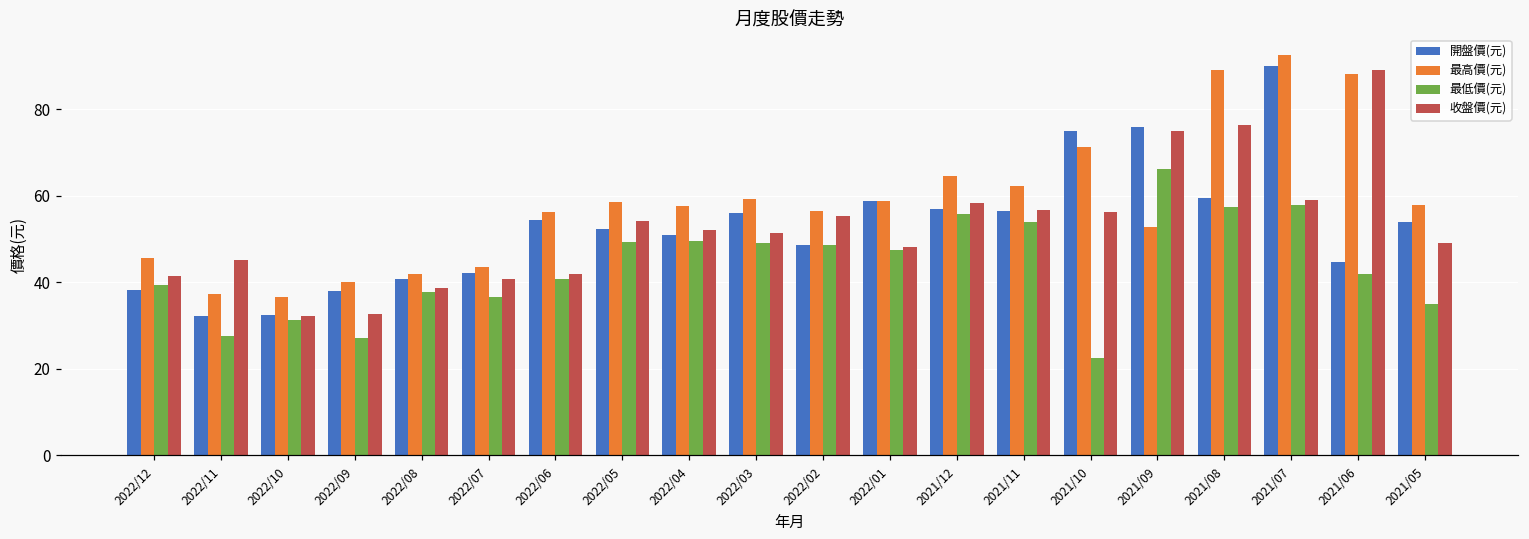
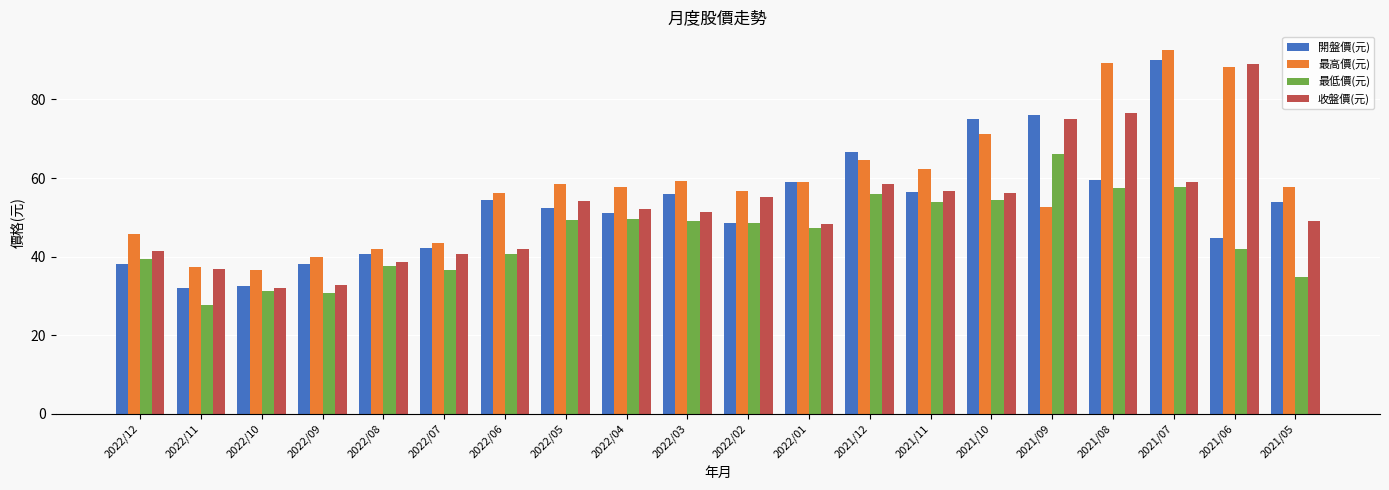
  {
    "開盤價(元)": {
      "2022/12": 38,
      "2022/11": 32,
      "2022/10": 33,
      "2022/09": 38,
      "2022/08": 41,
      "2022/07": 42,
      "2022/06": 55,
      "2022/05": 52,
      "2022/04": 51,
      "2022/03": 56,
      "2022/02": 49,
      "2022/01": 59,
-     "2021/12": 57,
+     "2021/12": 67,
      "2021/11": 57,
      "2021/10": 75,
      "2021/09": 76,
      "2021/08": 60,
      "2021/07": 90,
      "2021/06": 45,
      "2021/05": 54
    },
    "最高價(元)": {
      "2022/12": 46,
      "2022/11": 37,
      "2022/10": 37,
      "2022/09": 40,
      "2022/08": 42,
      "2022/07": 44,
      "2022/06": 56,
      "2022/05": 59,
      "2022/04": 58,
      "2022/03": 59,
      "2022/02": 57,
      "2022/01": 59,
      "2021/12": 65,
      "2021/11": 62,
      "2021/10": 71,
      "2021/09": 53,
      "2021/08": 89,
      "2021/07": 93,
      "2021/06": 88,
      "2021/05": 58
    },
    "最低價(元)": {
      "2022/12": 39,
      "2022/11": 28,
      "2022/10": 31,
-     "2022/09": 27,
+     "2022/09": 31,
      "2022/08": 38,
      "2022/07": 37,
      "2022/06": 41,
      "2022/05": 49,
      "2022/04": 50,
      "2022/03": 49,
      "2022/02": 49,
      "2022/01": 47,
      "2021/12": 56,
      "2021/11": 54,
-     "2021/10": 22,
+     "2021/10": 54,
      "2021/09": 66,
      "2021/08": 58,
      "2021/07": 58,
      "2021/06": 42,
      "2021/05": 35
    },
    "收盤價(元)": {
      "2022/12": 42,
-     "2022/11": 45,
+     "2022/11": 37,
      "2022/10": 32,
      "2022/09": 33,
      "2022/08": 39,
      "2022/07": 41,
      "2022/06": 42,
      "2022/05": 54,
      "2022/04": 52,
      "2022/03": 51,
      "2022/02": 55,
      "2022/01": 48,
      "2021/12": 58,
      "2021/11": 57,
      "2021/10": 56,
      "2021/09": 75,
      "2021/08": 77,
      "2021/07": 59,
      "2021/06": 89,
      "2021/05": 49
    }
  }
